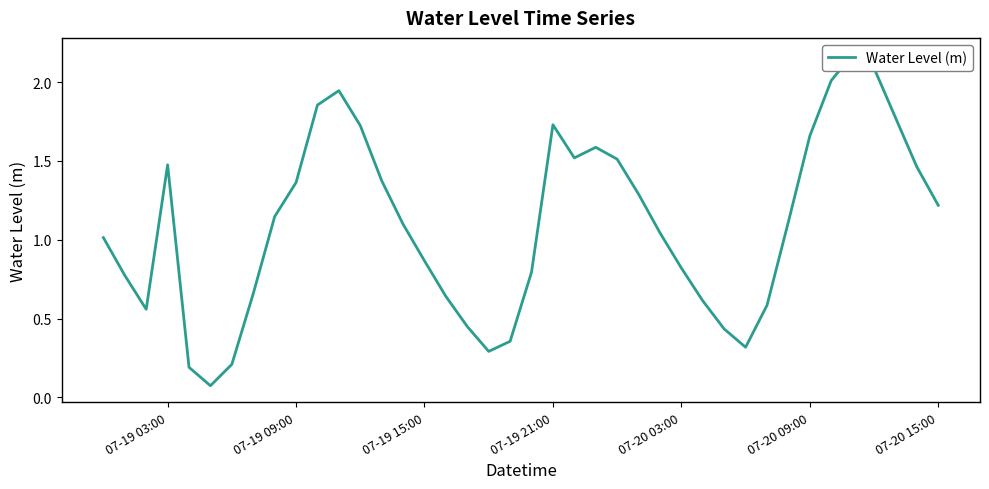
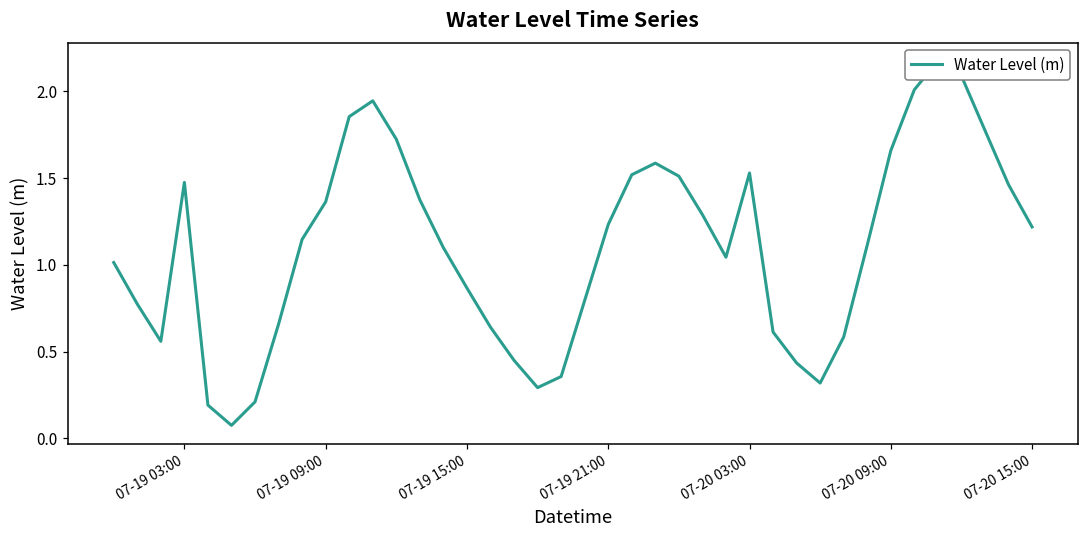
  {
    "07-19 03:00": 1.48,
    "07-19 09:00": 1.36,
    "07-19 15:00": 0.87,
-   "07-19 21:00": 1.73,
-   "07-20 03:00": 0.82,
+   "07-19 21:00": 1.23,
+   "07-20 03:00": 1.53,
    "07-20 09:00": 1.66,
    "07-20 15:00": 1.22
  }
